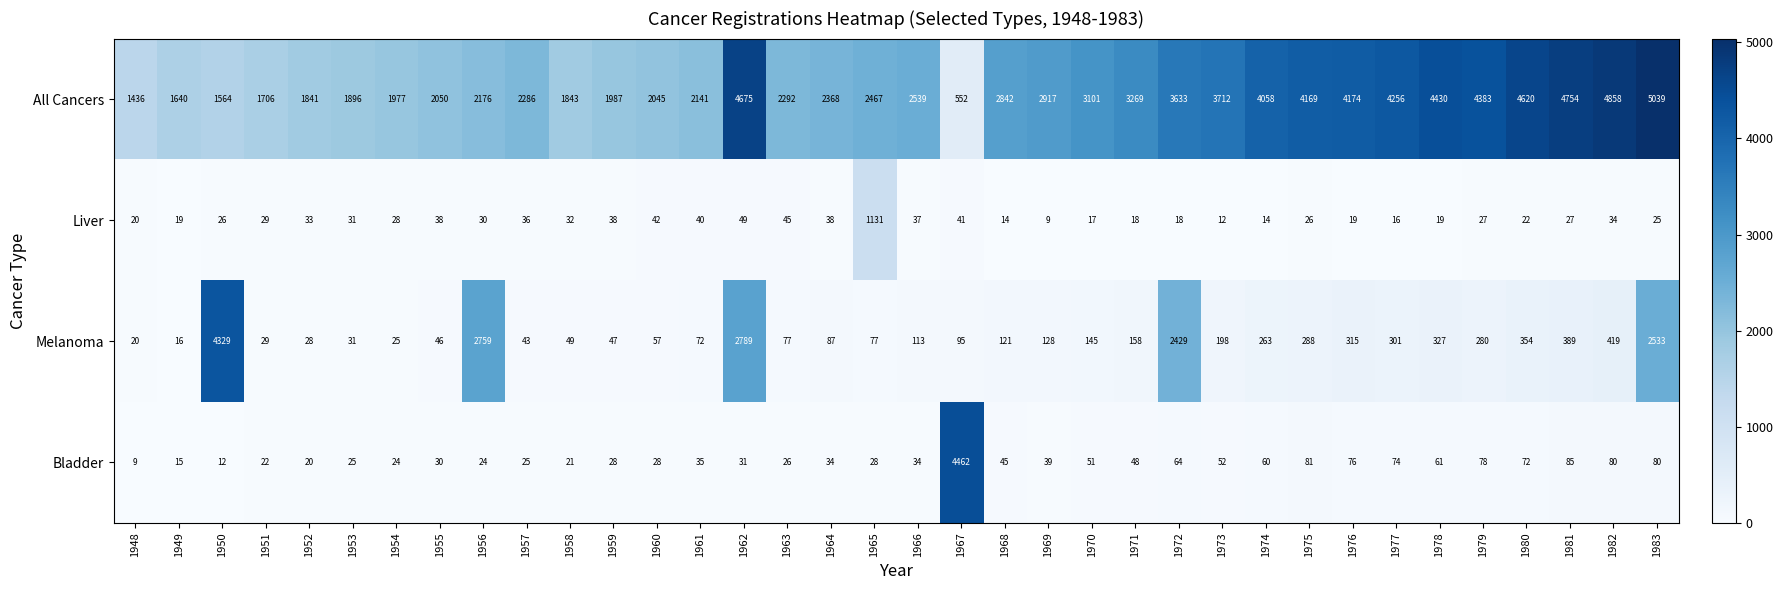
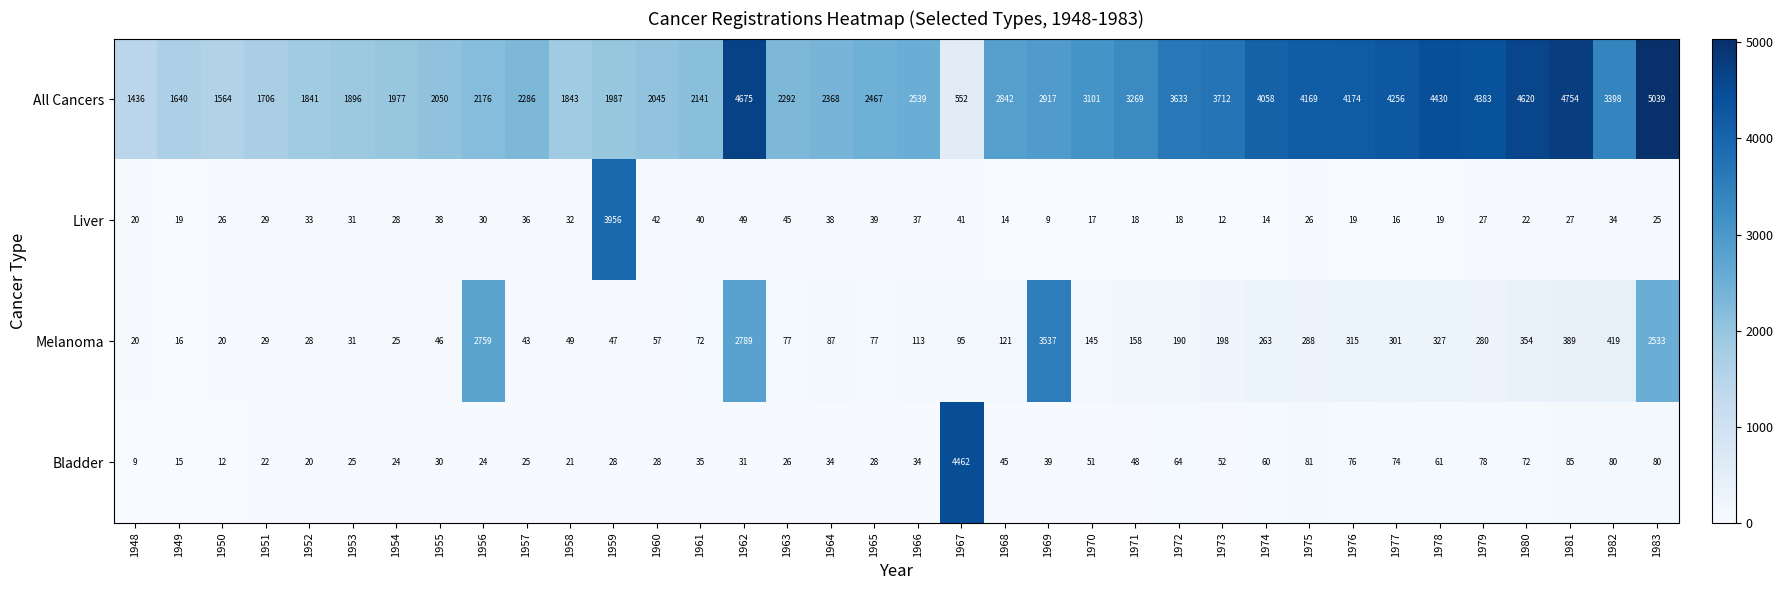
  {
    "All Cancers": {
      "1948": 1436,
      "1949": 1640,
      "1950": 1564,
      "1951": 1706,
      "1952": 1841,
      "1953": 1896,
      "1954": 1977,
      "1955": 2050,
      "1956": 2176,
      "1957": 2286,
      "1958": 1843,
      "1959": 1987,
      "1960": 2045,
      "1961": 2141,
      "1962": 4675,
      "1963": 2292,
      "1964": 2368,
      "1965": 2467,
      "1966": 2539,
      "1967": 552,
      "1968": 2842,
      "1969": 2917,
      "1970": 3101,
      "1971": 3269,
      "1972": 3633,
      "1973": 3712,
      "1974": 4058,
      "1975": 4169,
      "1976": 4174,
      "1977": 4256,
      "1978": 4430,
      "1979": 4383,
      "1980": 4620,
      "1981": 4754,
-     "1982": 4858,
+     "1982": 3398,
      "1983": 5039
    },
    "Liver": {
      "1948": 20,
      "1949": 19,
      "1950": 26,
      "1951": 29,
      "1952": 33,
      "1953": 31,
      "1954": 28,
      "1955": 38,
      "1956": 30,
      "1957": 36,
      "1958": 32,
-     "1959": 38,
+     "1959": 3956,
      "1960": 42,
      "1961": 40,
      "1962": 49,
      "1963": 45,
      "1964": 38,
-     "1965": 1131,
+     "1965": 39,
      "1966": 37,
      "1967": 41,
      "1968": 14,
      "1969": 9,
      "1970": 17,
      "1971": 18,
      "1972": 18,
      "1973": 12,
      "1974": 14,
      "1975": 26,
      "1976": 19,
      "1977": 16,
      "1978": 19,
      "1979": 27,
      "1980": 22,
      "1981": 27,
      "1982": 34,
      "1983": 25
    },
    "Melanoma": {
      "1948": 20,
      "1949": 16,
-     "1950": 4329,
+     "1950": 20,
      "1951": 29,
      "1952": 28,
      "1953": 31,
      "1954": 25,
      "1955": 46,
      "1956": 2759,
      "1957": 43,
      "1958": 49,
      "1959": 47,
      "1960": 57,
      "1961": 72,
      "1962": 2789,
      "1963": 77,
      "1964": 87,
      "1965": 77,
      "1966": 113,
      "1967": 95,
      "1968": 121,
-     "1969": 128,
+     "1969": 3537,
      "1970": 145,
      "1971": 158,
-     "1972": 2429,
+     "1972": 190,
      "1973": 198,
      "1974": 263,
      "1975": 288,
      "1976": 315,
      "1977": 301,
      "1978": 327,
      "1979": 280,
      "1980": 354,
      "1981": 389,
      "1982": 419,
      "1983": 2533
    },
    "Bladder": {
      "1948": 9,
      "1949": 15,
      "1950": 12,
      "1951": 22,
      "1952": 20,
      "1953": 25,
      "1954": 24,
      "1955": 30,
      "1956": 24,
      "1957": 25,
      "1958": 21,
      "1959": 28,
      "1960": 28,
      "1961": 35,
      "1962": 31,
      "1963": 26,
      "1964": 34,
      "1965": 28,
      "1966": 34,
      "1967": 4462,
      "1968": 45,
      "1969": 39,
      "1970": 51,
      "1971": 48,
      "1972": 64,
      "1973": 52,
      "1974": 60,
      "1975": 81,
      "1976": 76,
      "1977": 74,
      "1978": 61,
      "1979": 78,
      "1980": 72,
      "1981": 85,
      "1982": 80,
      "1983": 80
    }
  }
